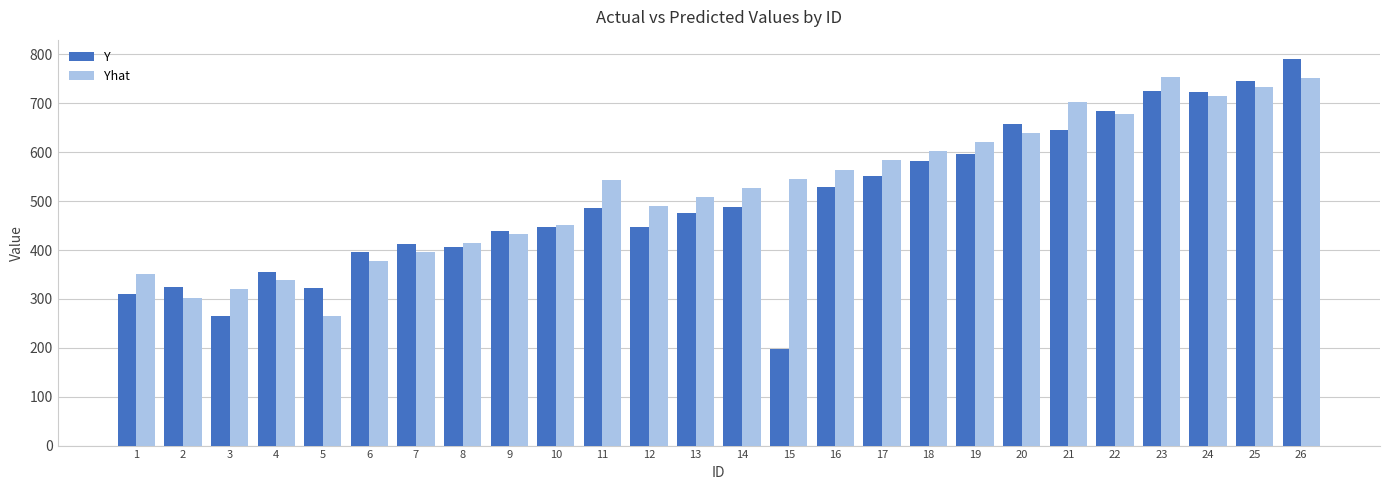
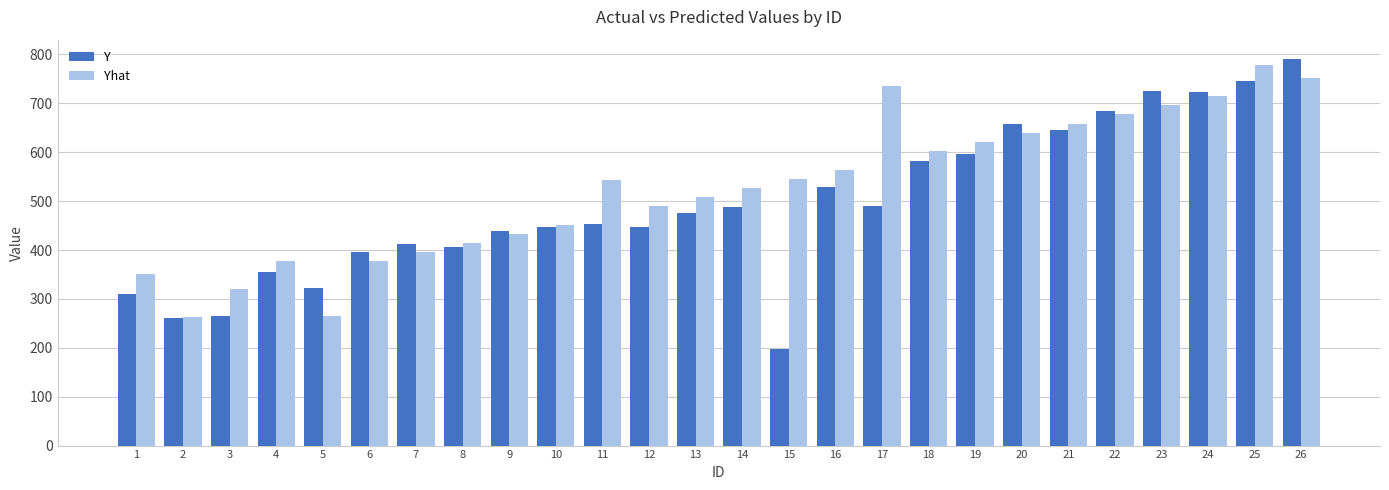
  {
    "Y": {
      "1": 310,
-     "2": 320,
+     "2": 260,
      "3": 270,
      "4": 360,
      "5": 320,
      "6": 400,
      "7": 410,
      "8": 410,
      "9": 440,
      "10": 450,
-     "11": 490,
+     "11": 450,
      "12": 450,
      "13": 480,
      "14": 490,
      "15": 200,
      "16": 530,
-     "17": 550,
+     "17": 490,
      "18": 580,
      "19": 600,
      "20": 660,
      "21": 650,
      "22": 680,
      "23": 730,
      "24": 720,
      "25": 750,
      "26": 790
    },
    "Yhat": {
      "1": 350,
-     "2": 300,
+     "2": 260,
      "3": 320,
-     "4": 340,
+     "4": 380,
      "5": 270,
      "6": 380,
      "7": 400,
      "8": 410,
      "9": 430,
      "10": 450,
      "11": 540,
      "12": 490,
      "13": 510,
      "14": 530,
      "15": 550,
      "16": 560,
-     "17": 580,
+     "17": 740,
      "18": 600,
      "19": 620,
      "20": 640,
-     "21": 700,
+     "21": 660,
      "22": 680,
-     "23": 750,
+     "23": 700,
      "24": 710,
-     "25": 730,
+     "25": 780,
      "26": 750
    }
  }
